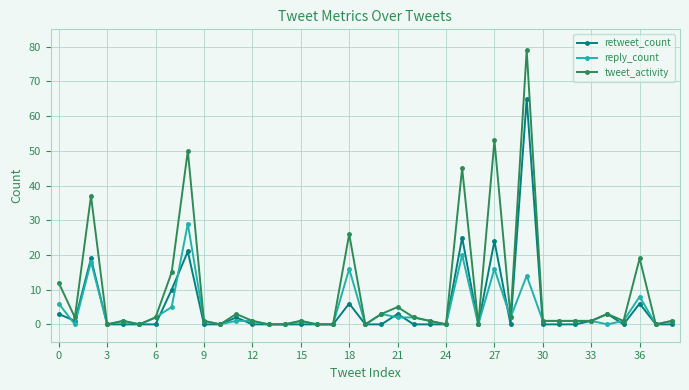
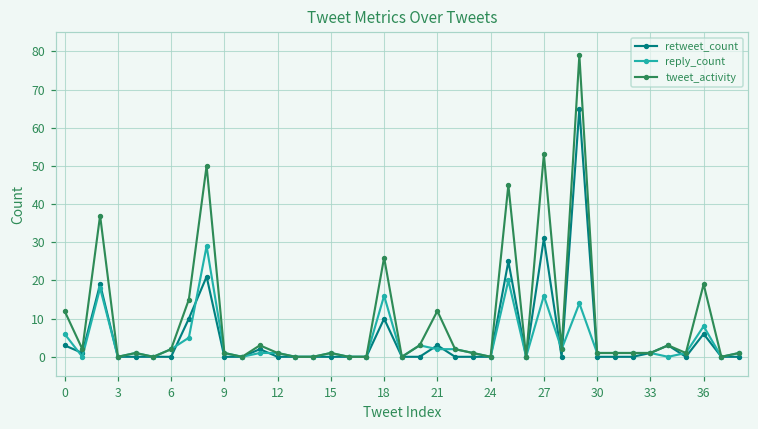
  {
    "retweet_count": {
      "0": 3,
      "6": 0,
      "9": 0,
      "12": 0,
      "15": 0,
-     "18": 6,
+     "18": 10,
      "21": 3,
-     "27": 24,
+     "27": 31,
      "30": 0,
      "36": 6
    },
    "reply_count": {
      "0": 6,
      "18": 16,
      "21": 2,
      "27": 16,
      "36": 8
    },
    "tweet_activity": {
      "0": 12,
      "18": 26,
-     "21": 5,
+     "21": 12,
      "27": 53,
      "36": 19
    }
  }
